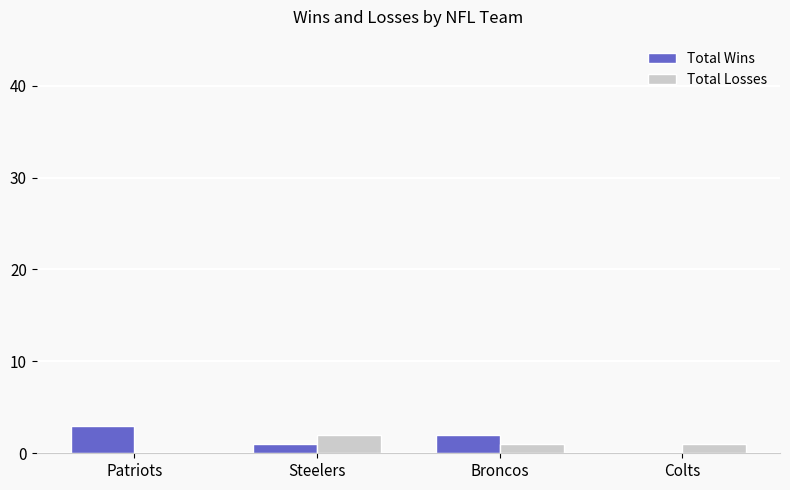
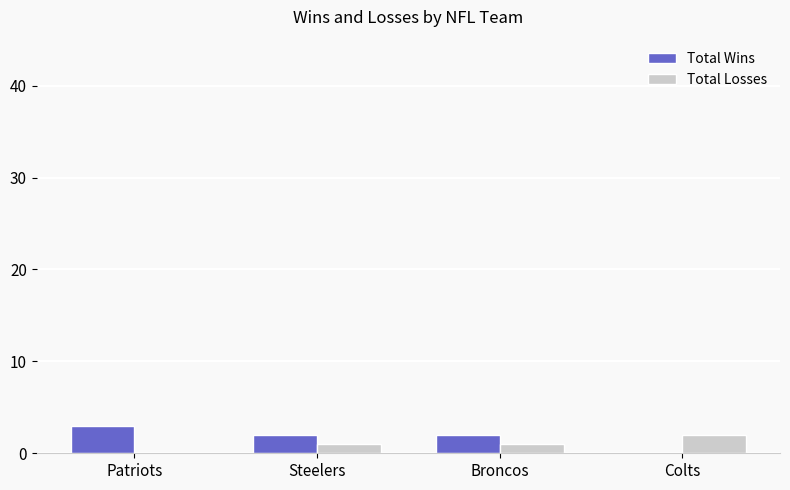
  {
    "Total Wins": {
      "Patriots": 3,
-     "Steelers": 1,
+     "Steelers": 2,
      "Broncos": 2,
      "Colts": 0
    },
    "Total Losses": {
      "Patriots": 0,
-     "Steelers": 2,
+     "Steelers": 1,
      "Broncos": 1,
-     "Colts": 1
+     "Colts": 2
    }
  }
